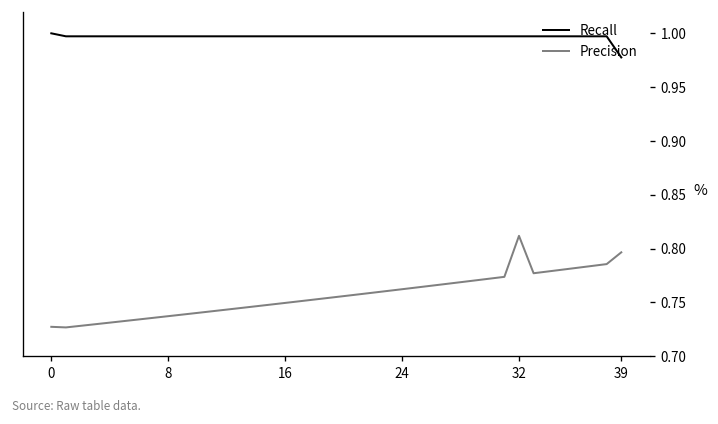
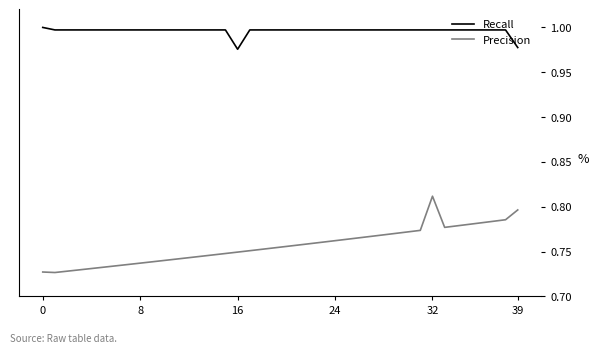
  {
    "Recall": {
      "0": 1.00,
      "8": 1.00,
-     "16": 1.00,
+     "16": 0.98,
      "24": 1.00,
      "32": 1.00,
      "39": 0.98
    },
    "Precision": {
      "0": 0.73,
      "8": 0.74,
      "16": 0.75,
      "24": 0.76,
      "32": 0.81,
      "39": 0.80
    }
  }
